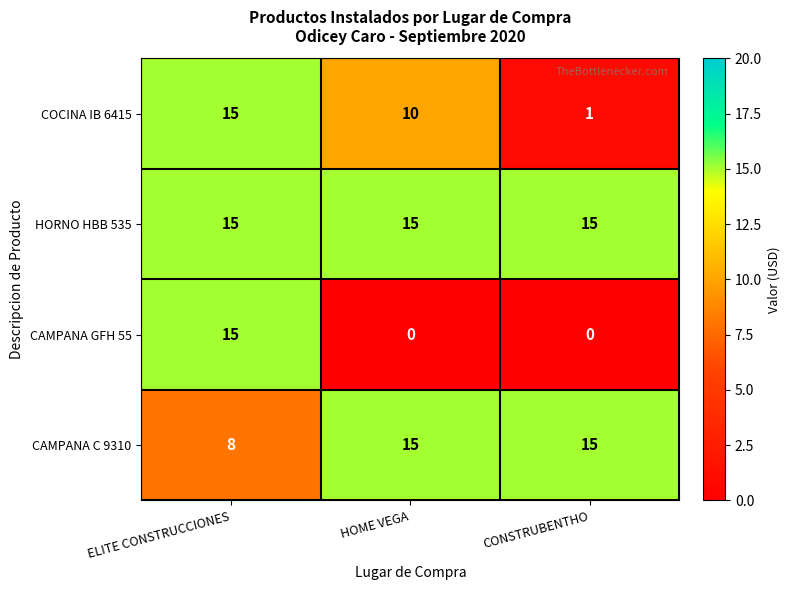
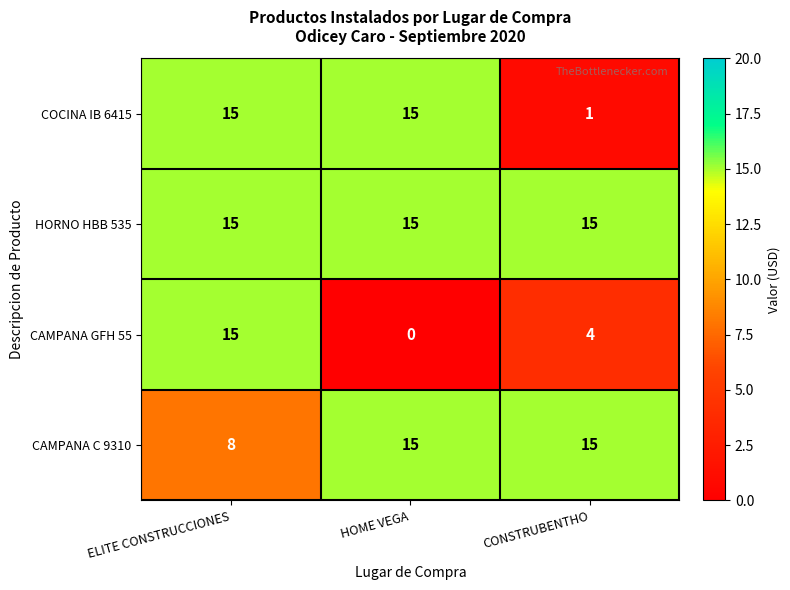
  {
    "COCINA IB 6415": {
      "ELITE CONSTRUCCIONES": 15,
-     "HOME VEGA": 10
+     "HOME VEGA": 15
    },
    "HORNO HBB 535": {
      "ELITE CONSTRUCCIONES": 15,
      "HOME VEGA": 15,
      "CONSTRUBENTHO": 15
    },
    "CAMPANA GFH 55": {
      "ELITE CONSTRUCCIONES": 15,
      "HOME VEGA": 0,
-     "CONSTRUBENTHO": 0
+     "CONSTRUBENTHO": 4
    },
    "CAMPANA C 9310": {
      "ELITE CONSTRUCCIONES": 8,
      "HOME VEGA": 15,
      "CONSTRUBENTHO": 15
    }
  }
